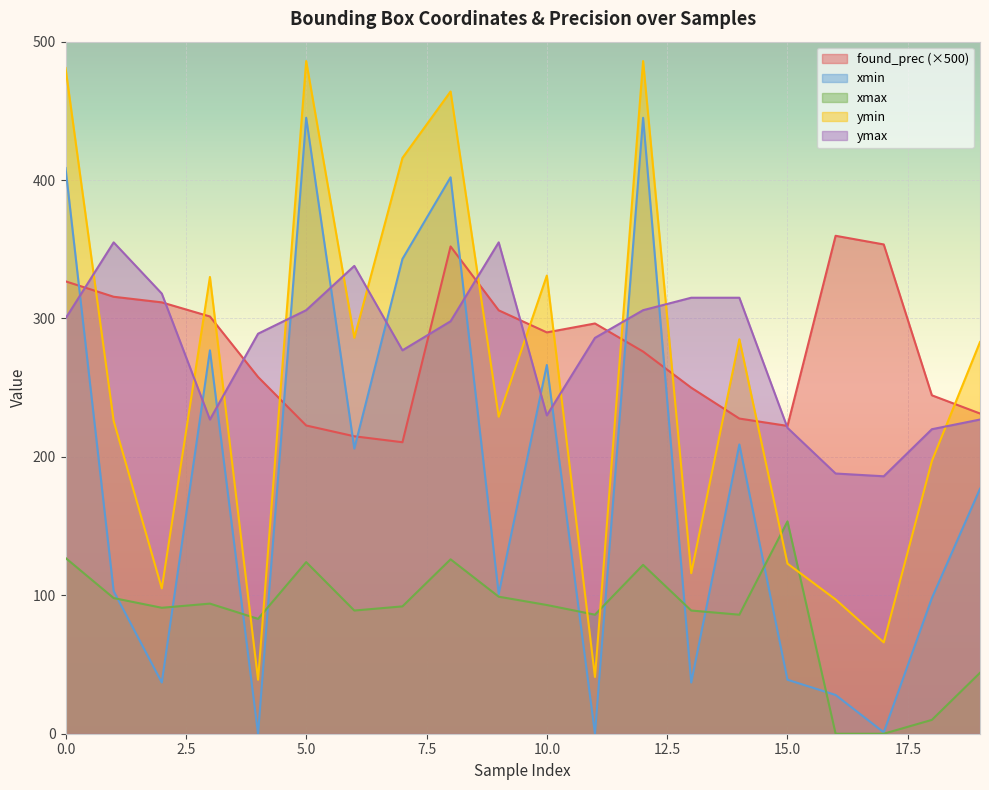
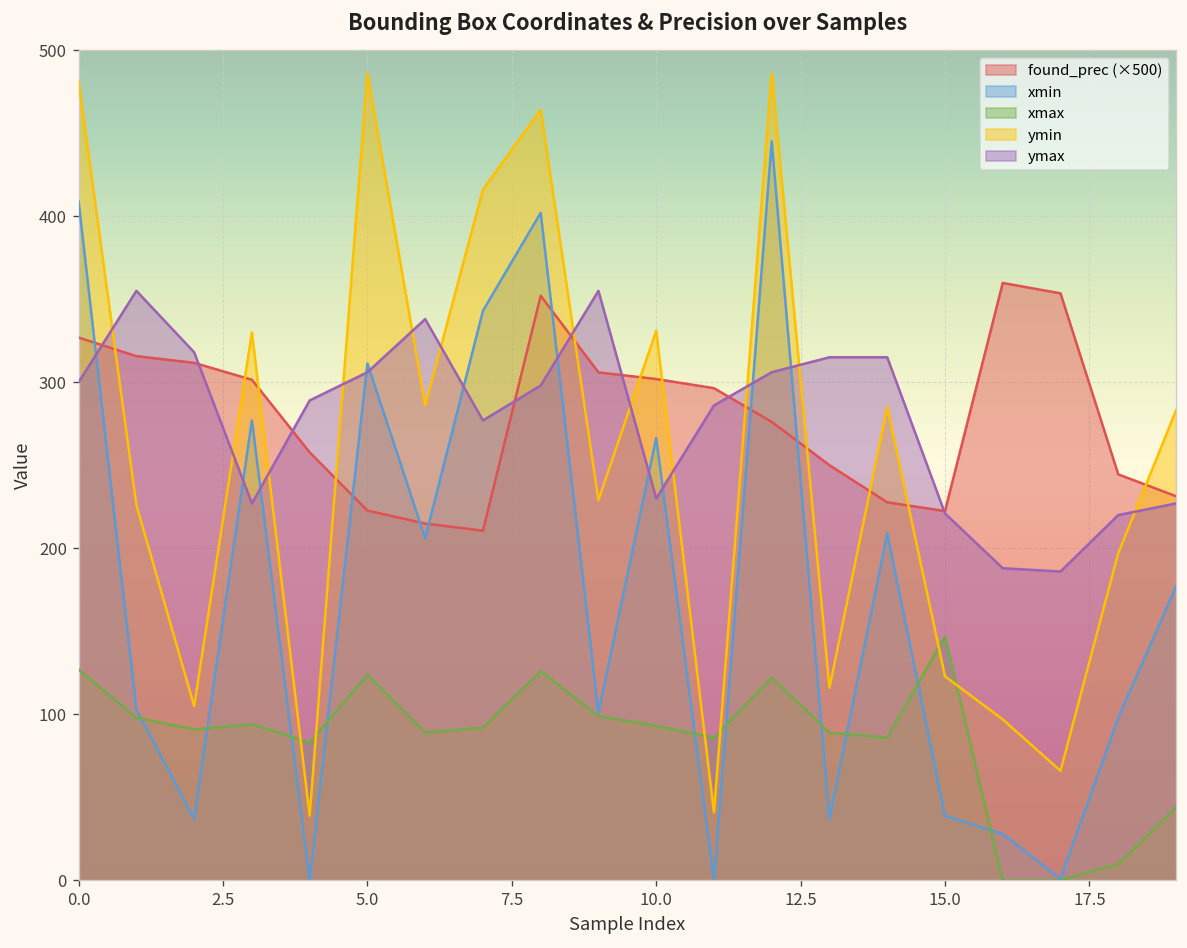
  {
    "found_prec (×500)": {
      "0.0": 327,
      "5.0": 223,
-     "10.0": 290
+     "10.0": 302
    },
    "xmin": {
      "0.0": 409,
-     "5.0": 445,
+     "5.0": 311,
      "10.0": 266,
      "15.0": 39
    },
    "xmax": {
      "0.0": 127,
      "5.0": 124,
      "10.0": 93,
-     "15.0": 153
+     "15.0": 147
    },
    "ymin": {
      "0.0": 481,
      "5.0": 486,
      "10.0": 331,
      "15.0": 123
    },
    "ymax": {
      "0.0": 300,
      "5.0": 306,
      "10.0": 230
    }
  }
